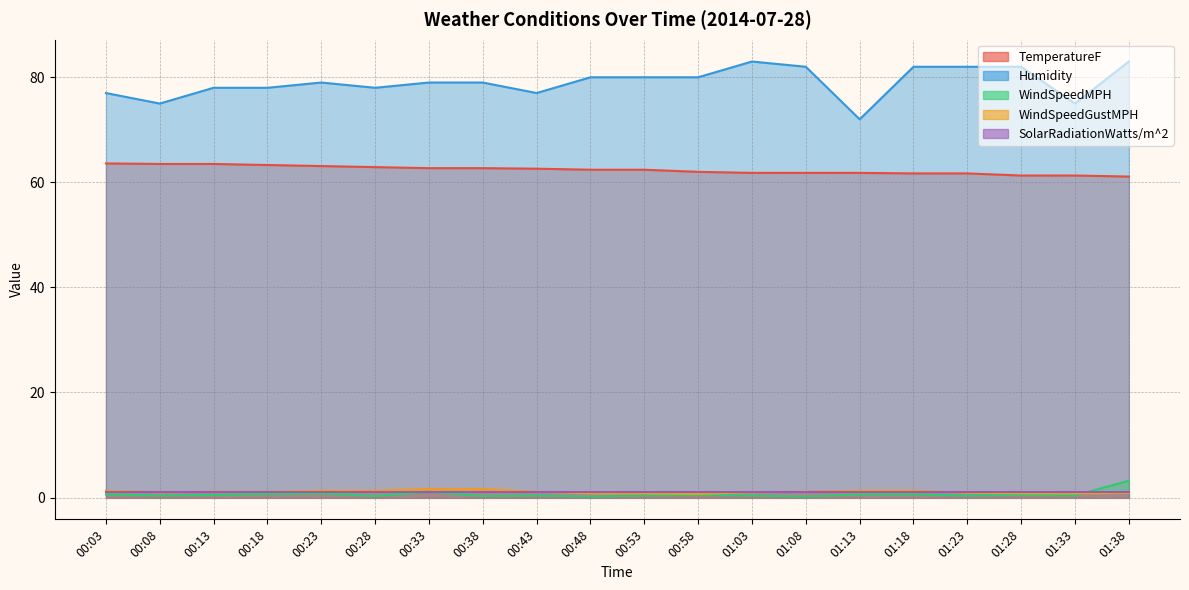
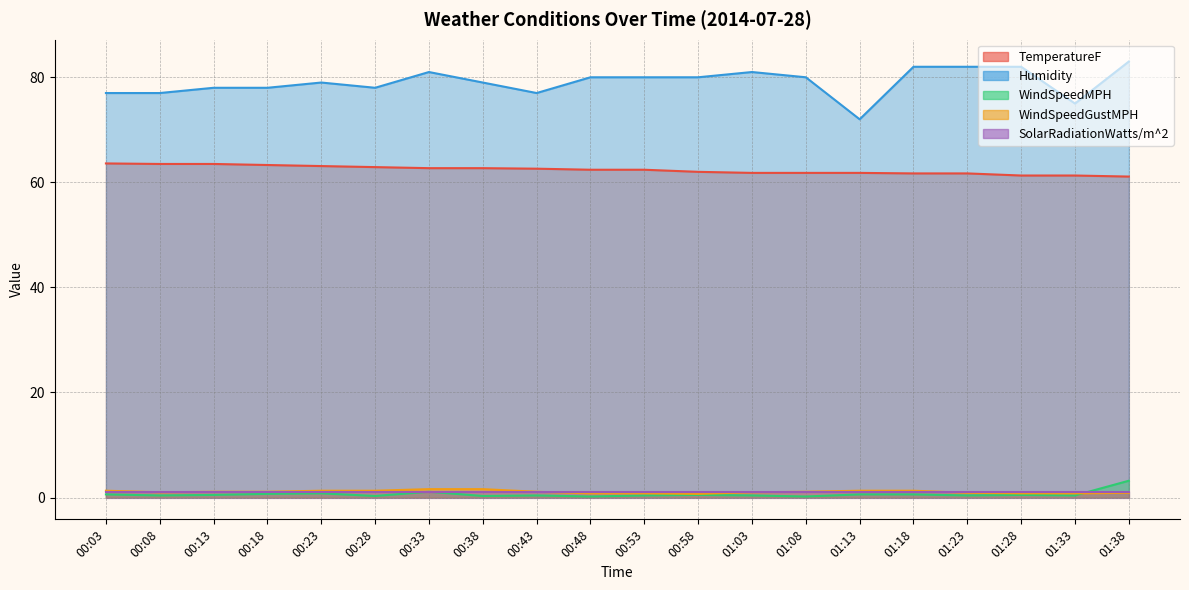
  {
    "Humidity": {
      "00:03": 77,
-     "00:08": 75,
+     "00:08": 77,
      "00:13": 78,
      "00:18": 78,
      "00:23": 79,
      "00:28": 78,
-     "00:33": 79,
+     "00:33": 81,
      "00:38": 79,
      "00:43": 77,
      "00:48": 80,
      "00:53": 80,
      "00:58": 80,
-     "01:03": 83,
-     "01:08": 82,
+     "01:03": 81,
+     "01:08": 80,
      "01:13": 72,
      "01:18": 82,
      "01:23": 82
    },
    "WindSpeedMPH": {
      "00:08": 0,
      "00:13": 1,
      "00:28": 0,
      "00:38": 0,
      "00:43": 0,
      "00:48": 0,
      "01:03": 0,
      "01:08": 0,
      "01:23": 0,
      "01:38": 3
    },
    "SolarRadiationWatts/m^2": {
      "00:38": 1
    }
  }
